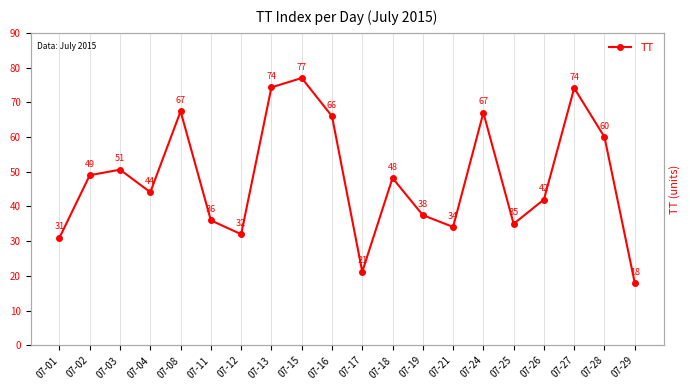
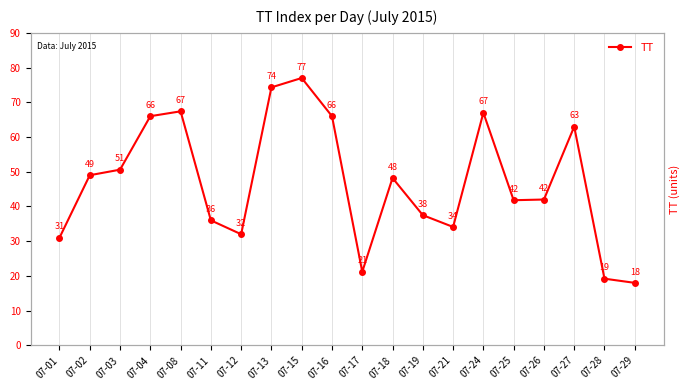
  {
    "07-01": 31,
    "07-02": 49,
    "07-03": 51,
-   "07-04": 44,
+   "07-04": 66,
    "07-08": 67,
    "07-11": 36,
    "07-12": 32,
    "07-13": 74,
    "07-15": 77,
    "07-16": 66,
    "07-17": 21,
    "07-18": 48,
    "07-19": 38,
    "07-21": 34,
    "07-24": 67,
-   "07-25": 35,
+   "07-25": 42,
    "07-26": 42,
-   "07-27": 74,
-   "07-28": 60,
+   "07-27": 63,
+   "07-28": 19,
    "07-29": 18
  }
